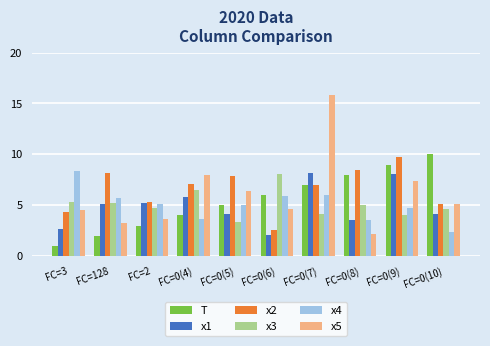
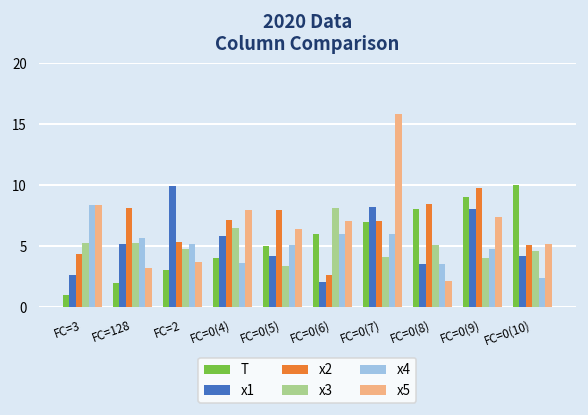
  {
    "T": {
      "FC=3": 1.0,
      "FC=128": 2.0,
      "FC=2": 3.0,
      "FC=0(4)": 4.0,
      "FC=0(5)": 5.0,
      "FC=0(6)": 6.0,
      "FC=0(7)": 7.0,
      "FC=0(8)": 8.0,
      "FC=0(9)": 9.0,
      "FC=0(10)": 10.0
    },
    "x1": {
      "FC=3": 2.6,
      "FC=128": 5.2,
-     "FC=2": 5.2,
+     "FC=2": 9.9,
      "FC=0(4)": 5.8,
      "FC=0(5)": 4.2,
      "FC=0(6)": 2.0,
      "FC=0(7)": 8.2,
      "FC=0(8)": 3.6,
      "FC=0(9)": 8.0,
      "FC=0(10)": 4.2
    },
    "x2": {
      "FC=3": 4.4,
      "FC=128": 8.1,
      "FC=2": 5.3,
      "FC=0(4)": 7.1,
      "FC=0(5)": 7.9,
      "FC=0(6)": 2.6,
      "FC=0(7)": 7.0,
      "FC=0(8)": 8.4,
      "FC=0(9)": 9.8,
      "FC=0(10)": 5.1
    },
    "x3": {
      "FC=3": 5.3,
      "FC=128": 5.3,
      "FC=2": 4.7,
      "FC=0(4)": 6.5,
      "FC=0(5)": 3.4,
      "FC=0(6)": 8.1,
      "FC=0(7)": 4.1,
      "FC=0(8)": 5.1,
      "FC=0(9)": 4.0,
      "FC=0(10)": 4.6
    },
    "x4": {
      "FC=3": 8.4,
      "FC=128": 5.7,
      "FC=2": 5.1,
      "FC=0(4)": 3.6,
      "FC=0(5)": 5.1,
      "FC=0(6)": 6.0,
      "FC=0(7)": 6.0,
      "FC=0(8)": 3.5,
      "FC=0(9)": 4.8,
      "FC=0(10)": 2.4
    },
    "x5": {
-     "FC=3": 4.5,
+     "FC=3": 8.4,
      "FC=128": 3.2,
      "FC=2": 3.7,
      "FC=0(4)": 8.0,
      "FC=0(5)": 6.4,
-     "FC=0(6)": 4.6,
+     "FC=0(6)": 7.1,
      "FC=0(7)": 15.8,
      "FC=0(8)": 2.2,
      "FC=0(9)": 7.4,
      "FC=0(10)": 5.2
    }
  }
